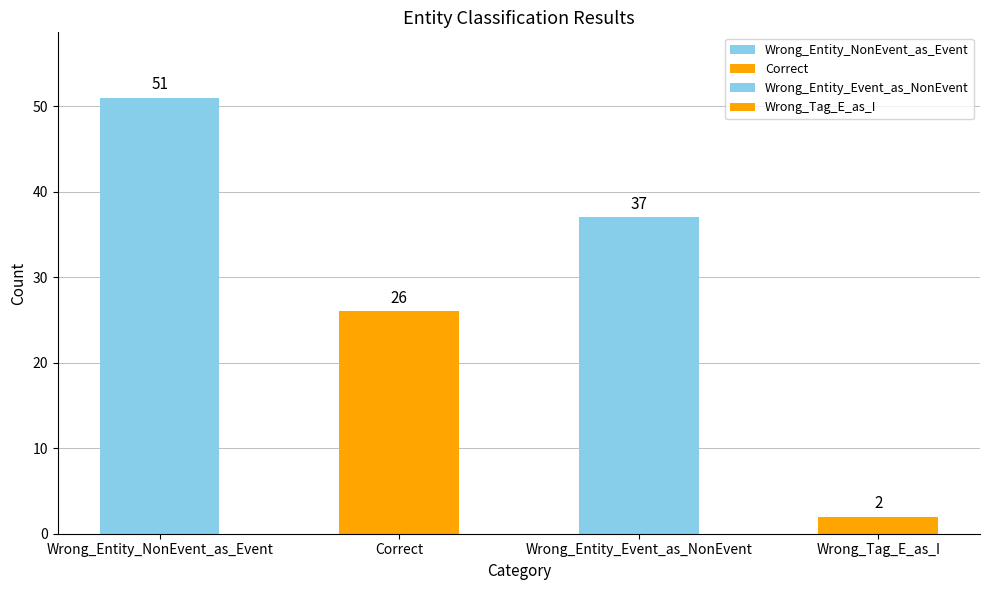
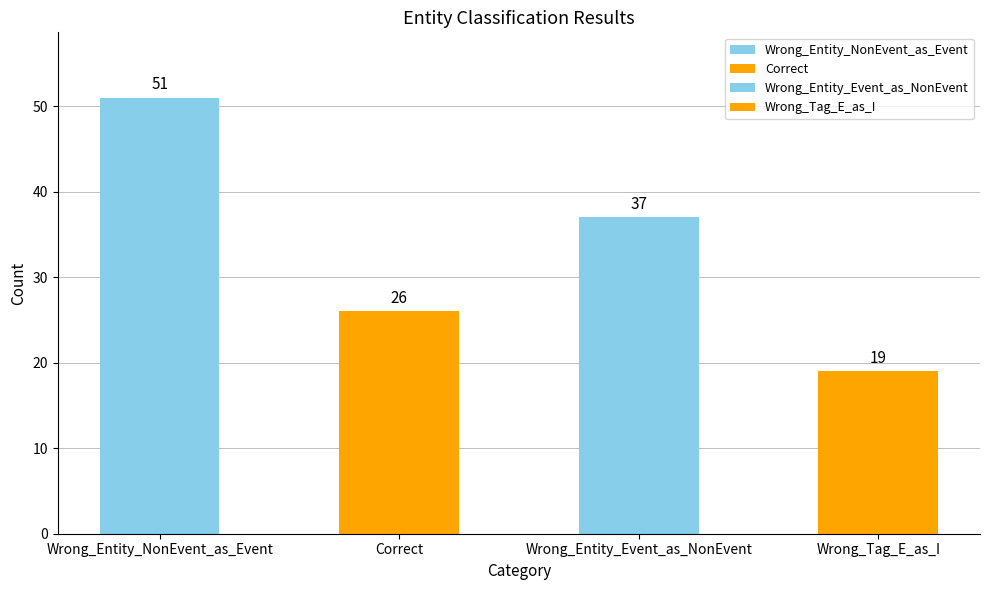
  {
    "Wrong_Entity_NonEvent_as_Event": 51,
    "Correct": 26,
    "Wrong_Entity_Event_as_NonEvent": 37,
-   "Wrong_Tag_E_as_I": 2
+   "Wrong_Tag_E_as_I": 19
  }
